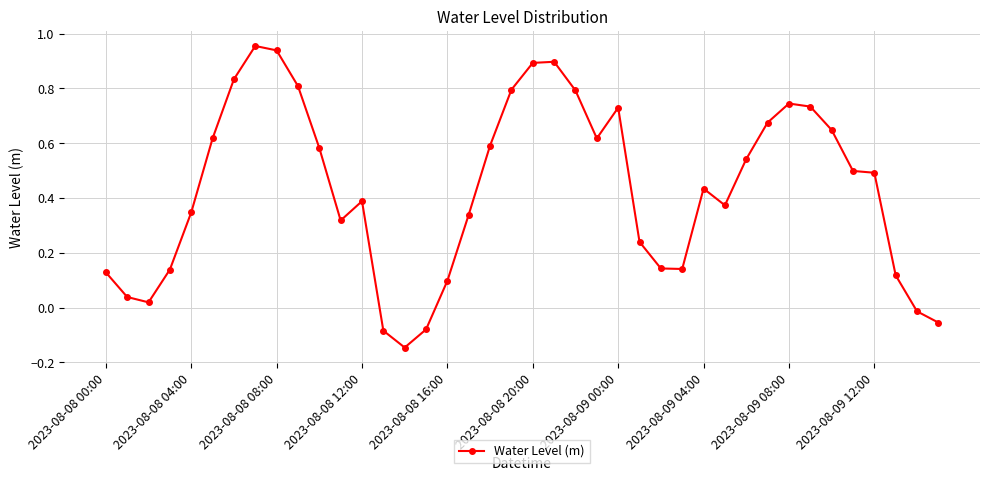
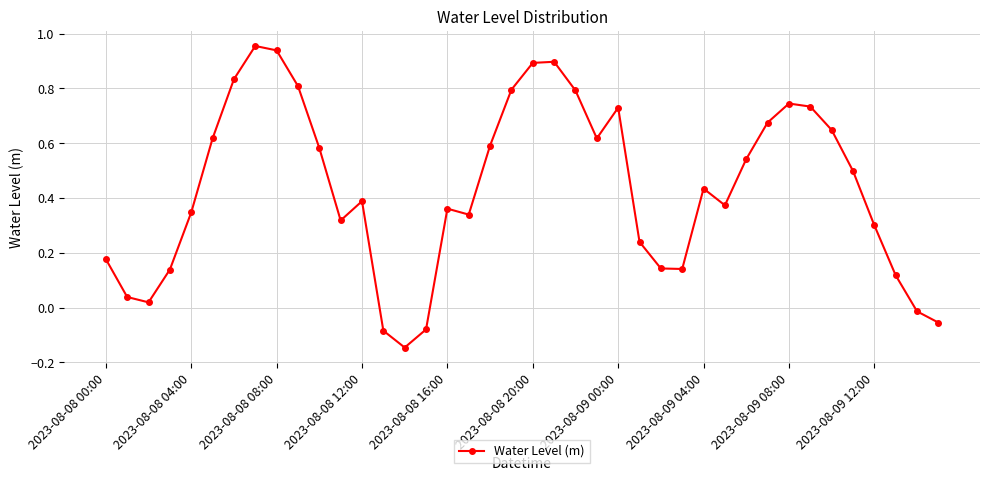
  {
-   "2023-08-08 00:00": 0.13,
+   "2023-08-08 00:00": 0.18,
    "2023-08-08 04:00": 0.35,
    "2023-08-08 08:00": 0.94,
    "2023-08-08 12:00": 0.39,
-   "2023-08-08 16:00": 0.10,
+   "2023-08-08 16:00": 0.36,
    "2023-08-08 20:00": 0.89,
    "2023-08-09 00:00": 0.73,
    "2023-08-09 04:00": 0.43,
    "2023-08-09 08:00": 0.74,
-   "2023-08-09 12:00": 0.49
+   "2023-08-09 12:00": 0.30
  }
